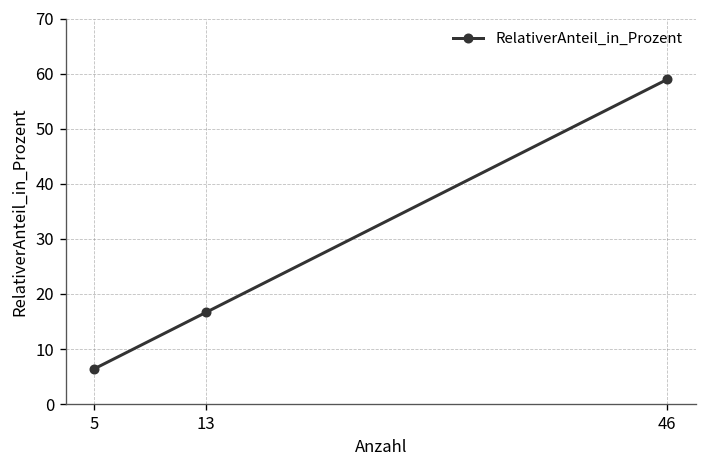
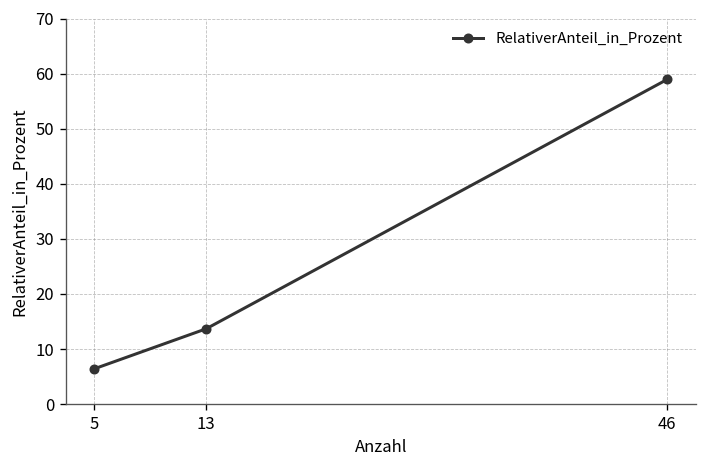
  {
    "5": 6,
-   "13": 17,
+   "13": 14,
    "46": 59
  }
